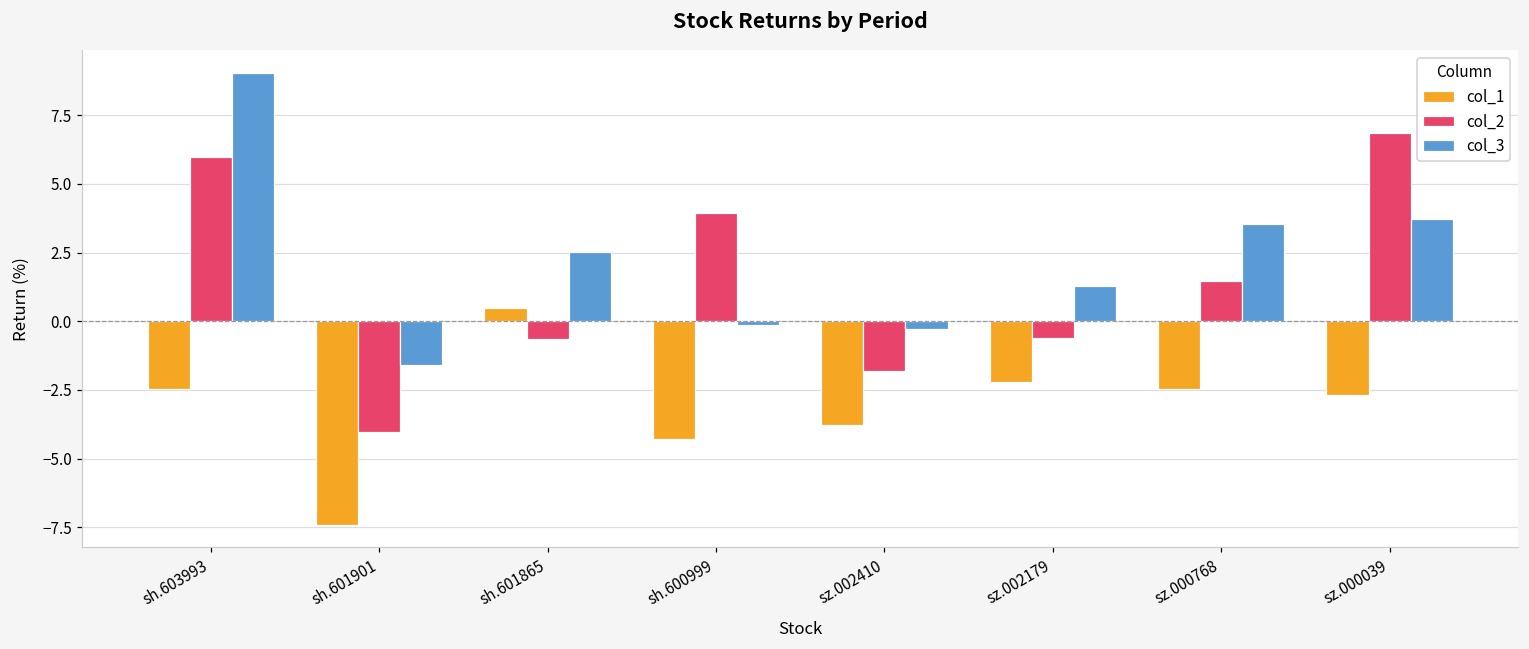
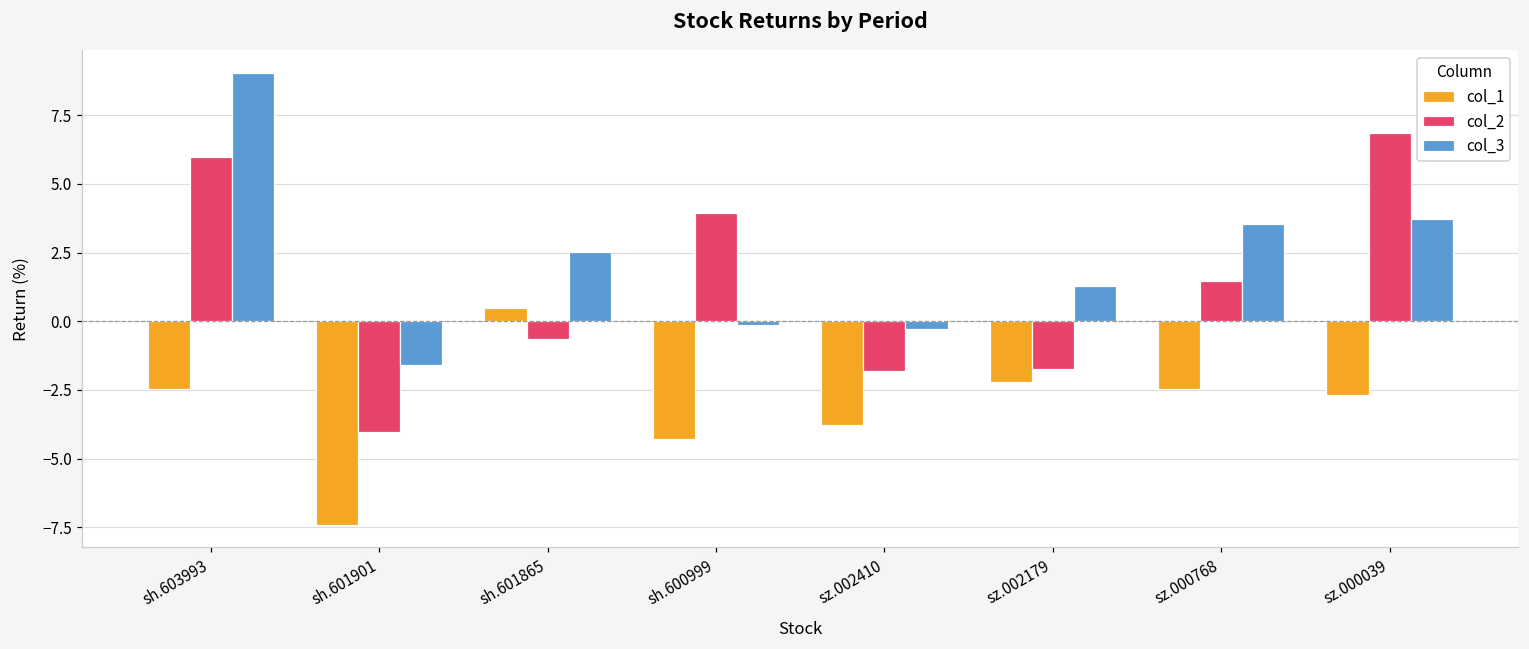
  {
    "col_1": {
      "sh.603993": -2.5,
      "sh.601901": -7.4,
      "sh.601865": 0.5,
      "sh.600999": -4.3,
      "sz.002410": -3.8,
      "sz.002179": -2.2,
      "sz.000768": -2.5,
      "sz.000039": -2.7
    },
    "col_2": {
      "sh.603993": 6.0,
      "sh.601901": -4.0,
      "sh.601865": -0.7,
      "sh.600999": 3.9,
      "sz.002410": -1.8,
-     "sz.002179": -0.6,
+     "sz.002179": -1.7,
      "sz.000768": 1.5,
      "sz.000039": 6.9
    },
    "col_3": {
      "sh.603993": 9.0,
      "sh.601901": -1.6,
      "sh.601865": 2.5,
      "sh.600999": -0.1,
      "sz.002410": -0.3,
      "sz.002179": 1.3,
      "sz.000768": 3.6,
      "sz.000039": 3.7
    }
  }
